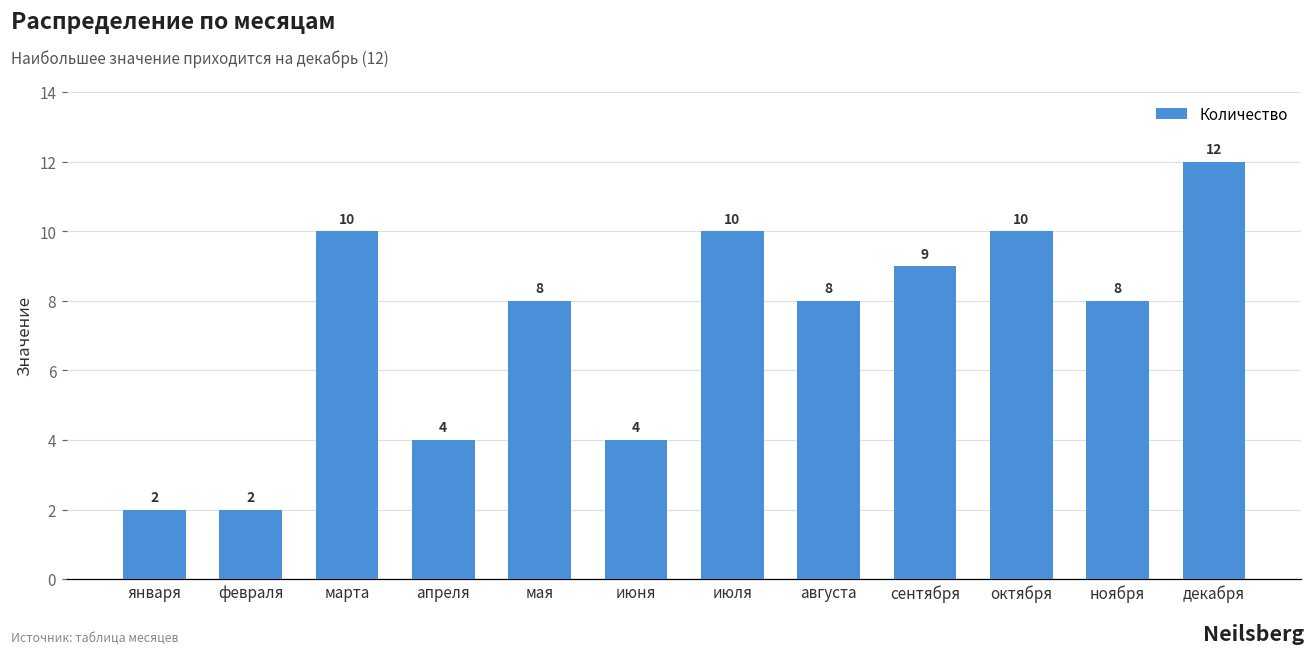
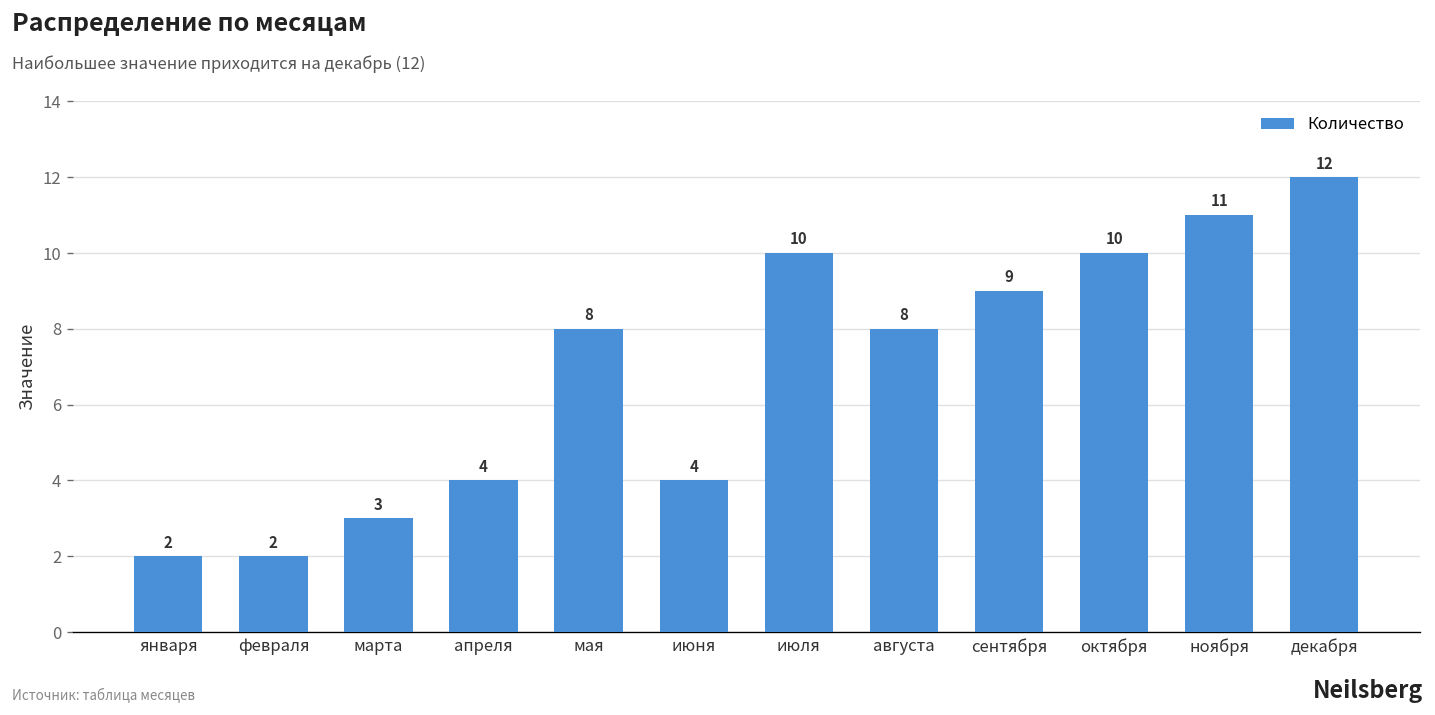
  {
    "января": 2,
    "февраля": 2,
-   "марта": 10,
+   "марта": 3,
    "апреля": 4,
    "мая": 8,
    "июня": 4,
    "июля": 10,
    "августа": 8,
    "сентября": 9,
    "октября": 10,
-   "ноября": 8,
+   "ноября": 11,
    "декабря": 12
  }
